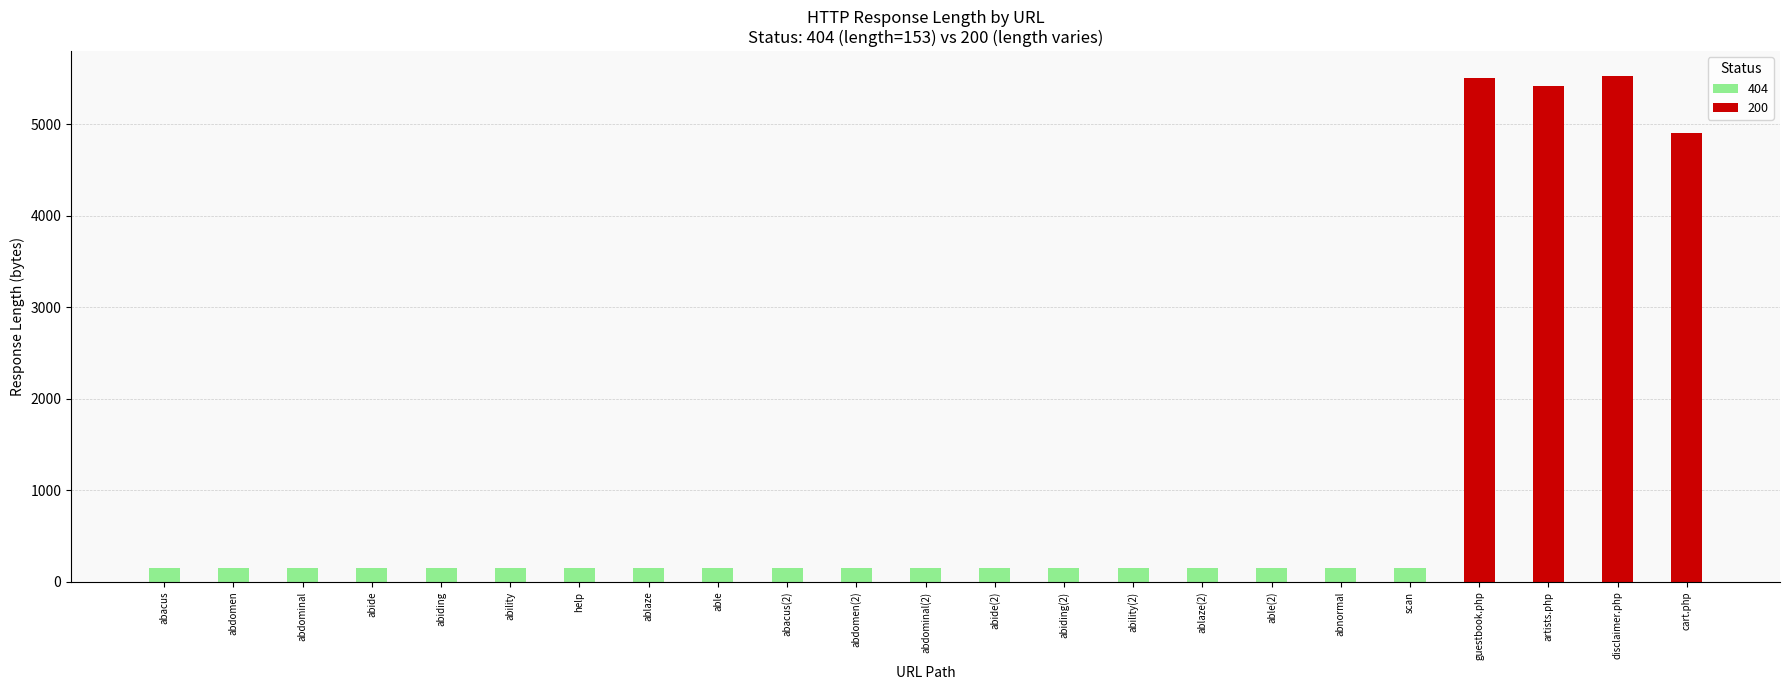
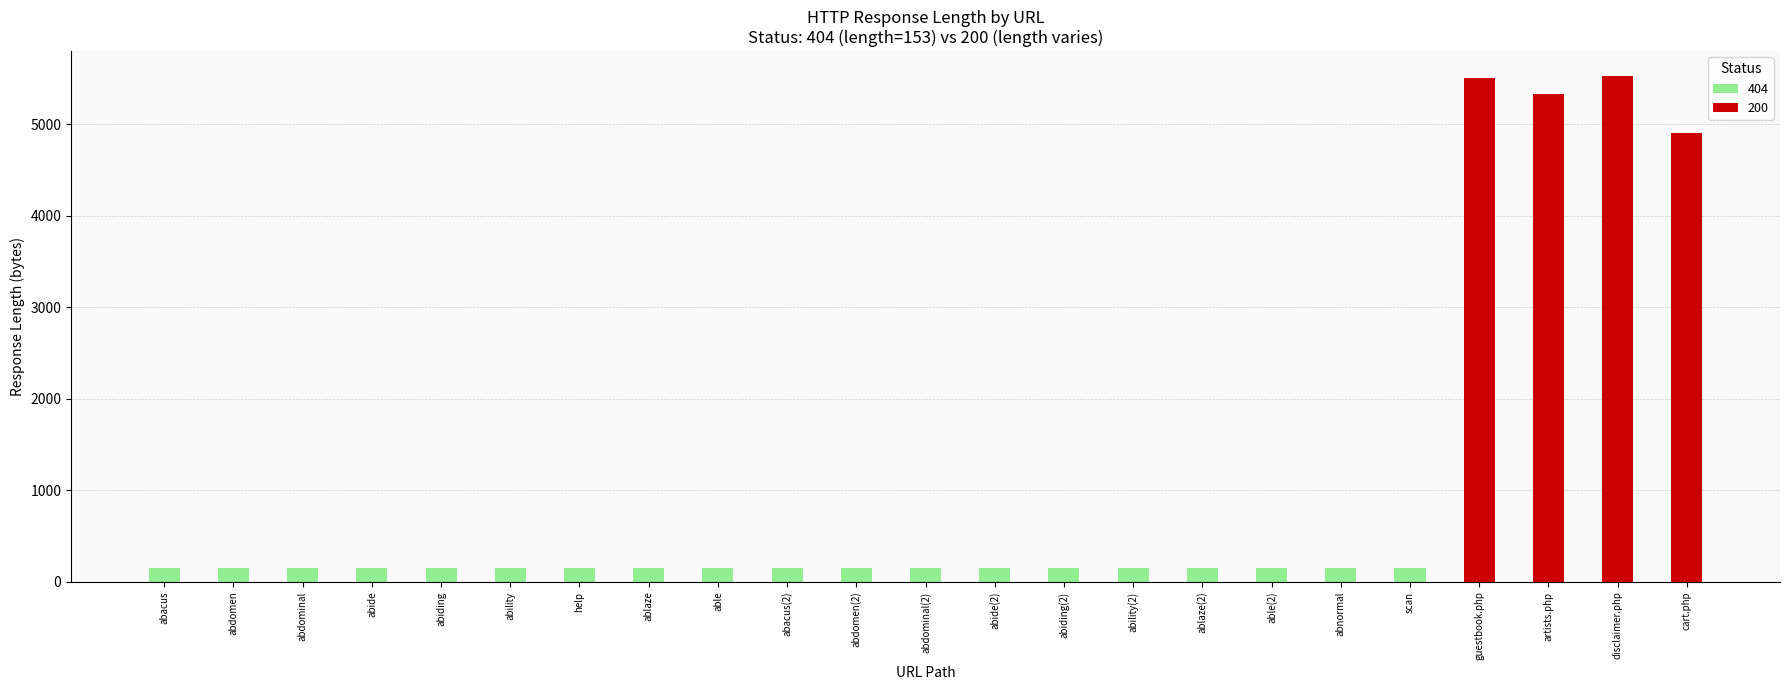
  {
    "404": {
      "abacus": 200,
      "abdomen": 200,
      "abdominal": 200,
      "abide": 200,
      "abiding": 200,
      "ability": 200,
      "help": 200,
      "ablaze": 200,
      "able": 200,
      "abacus(2)": 200,
      "abdomen(2)": 200,
      "abdominal(2)": 200,
      "abide(2)": 200,
      "abiding(2)": 200,
      "ability(2)": 200,
      "ablaze(2)": 200,
      "able(2)": 200,
      "abnormal": 200,
      "scan": 200
    },
    "200": {
      "guestbook.php": 5500,
-     "artists.php": 5400,
+     "artists.php": 5300,
      "disclaimer.php": 5500,
      "cart.php": 4900
    }
  }
